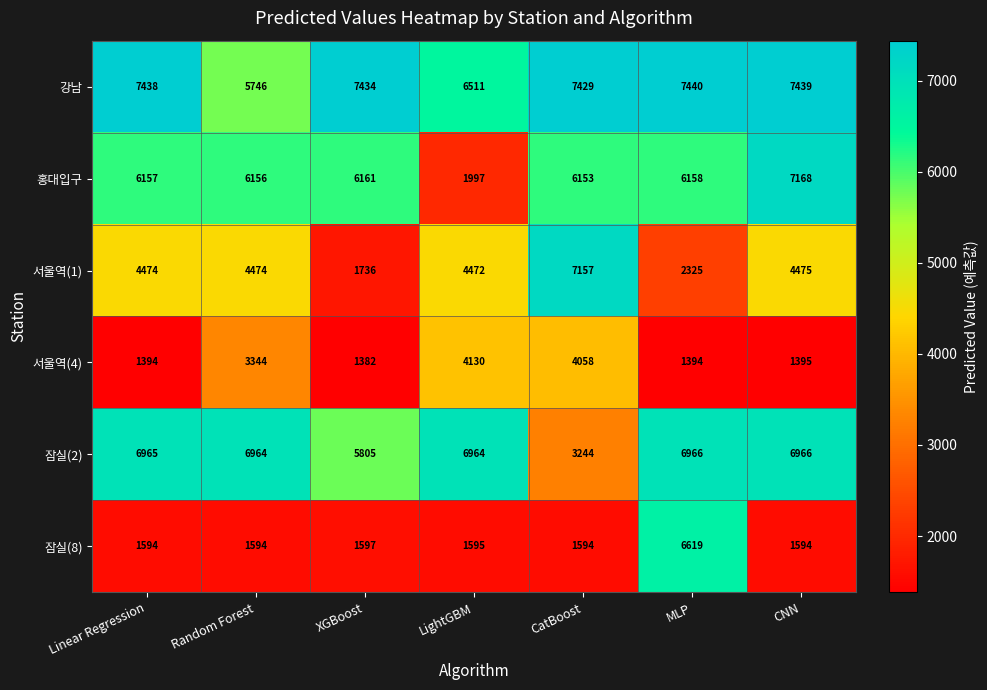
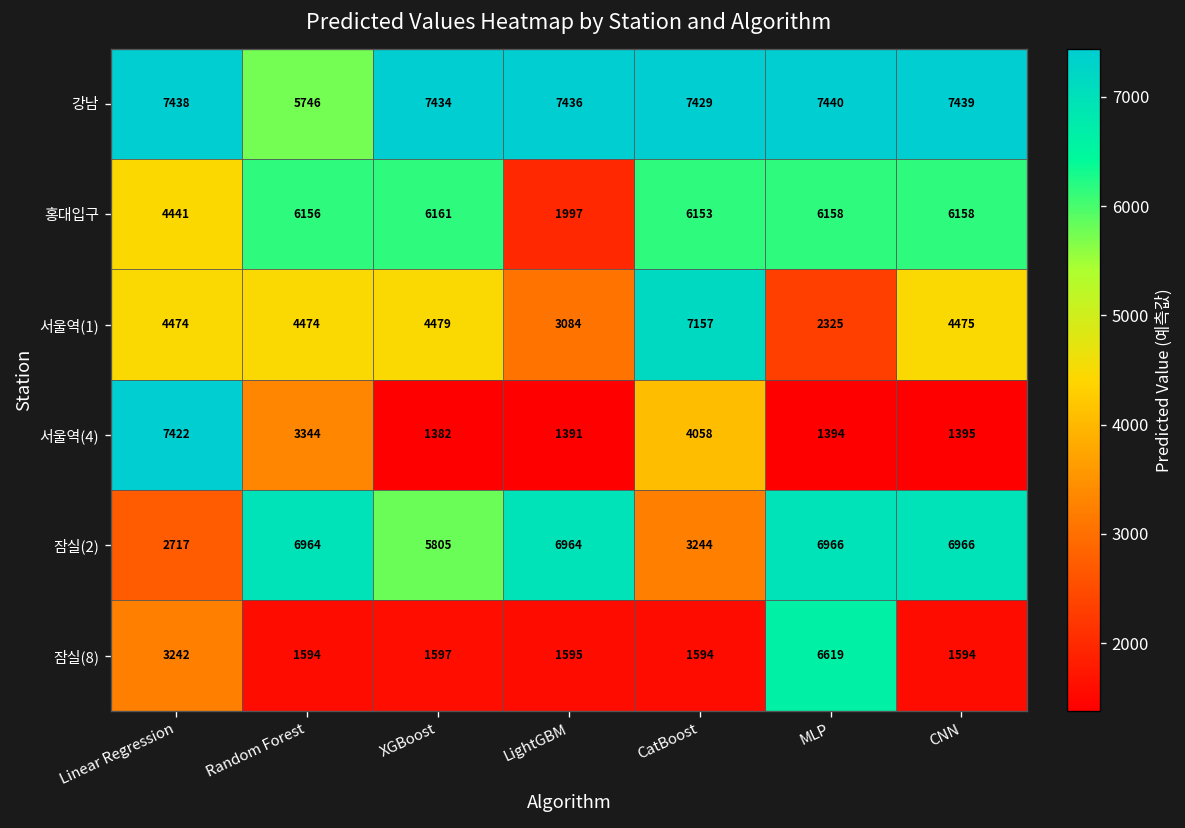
  {
    "강남": {
      "Linear Regression": 7438,
      "Random Forest": 5746,
      "XGBoost": 7434,
-     "LightGBM": 6511,
+     "LightGBM": 7436,
      "CatBoost": 7429,
      "MLP": 7440,
      "CNN": 7439
    },
    "홍대입구": {
-     "Linear Regression": 6157,
+     "Linear Regression": 4441,
      "Random Forest": 6156,
      "XGBoost": 6161,
      "LightGBM": 1997,
      "CatBoost": 6153,
      "MLP": 6158,
-     "CNN": 7168
+     "CNN": 6158
    },
    "서울역(1)": {
      "Linear Regression": 4474,
      "Random Forest": 4474,
-     "XGBoost": 1736,
-     "LightGBM": 4472,
+     "XGBoost": 4479,
+     "LightGBM": 3084,
      "CatBoost": 7157,
      "MLP": 2325,
      "CNN": 4475
    },
    "서울역(4)": {
-     "Linear Regression": 1394,
+     "Linear Regression": 7422,
      "Random Forest": 3344,
      "XGBoost": 1382,
-     "LightGBM": 4130,
+     "LightGBM": 1391,
      "CatBoost": 4058,
      "MLP": 1394,
      "CNN": 1395
    },
    "잠실(2)": {
-     "Linear Regression": 6965,
+     "Linear Regression": 2717,
      "Random Forest": 6964,
      "XGBoost": 5805,
      "LightGBM": 6964,
      "CatBoost": 3244,
      "MLP": 6966,
      "CNN": 6966
    },
    "잠실(8)": {
-     "Linear Regression": 1594,
+     "Linear Regression": 3242,
      "Random Forest": 1594,
      "XGBoost": 1597,
      "LightGBM": 1595,
      "CatBoost": 1594,
      "MLP": 6619,
      "CNN": 1594
    }
  }
